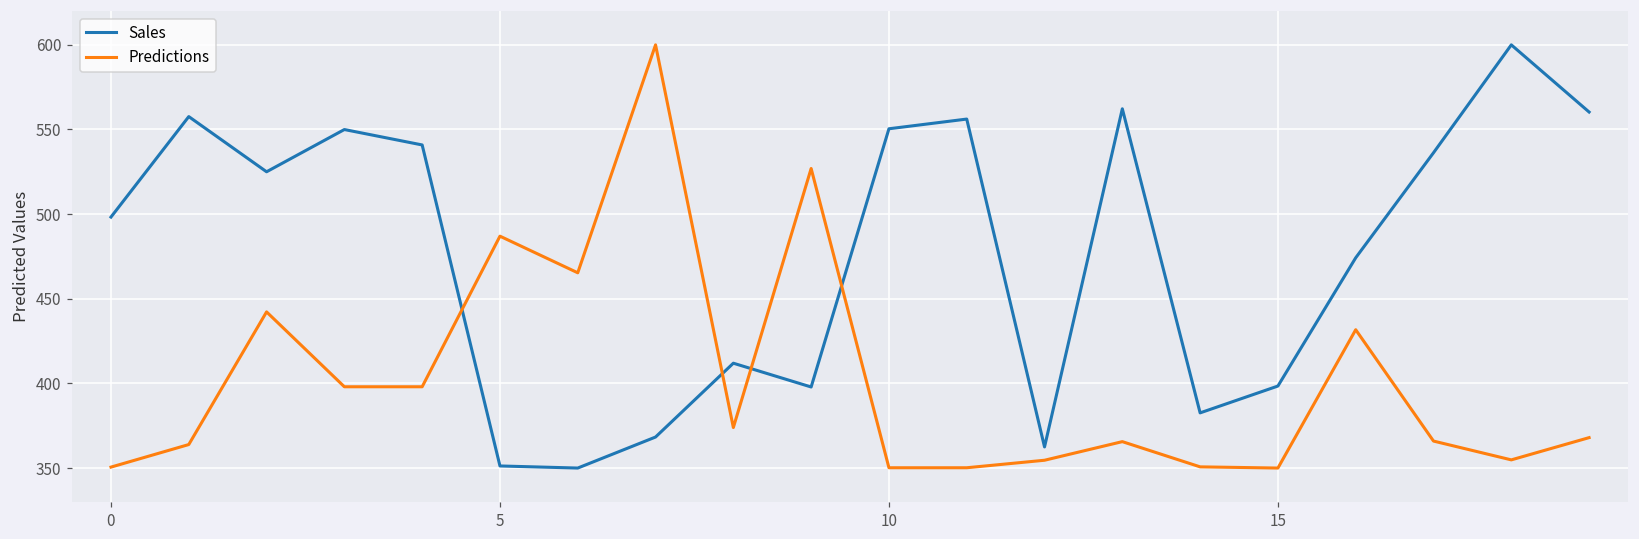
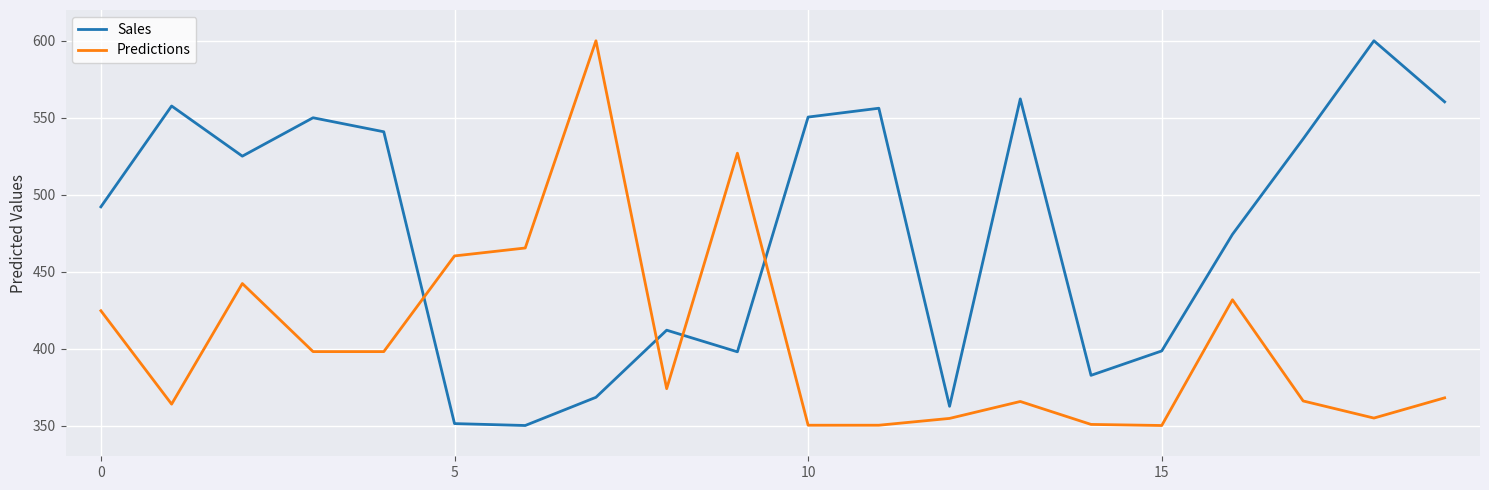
  {
    "Sales": {
-     "0": 498,
+     "0": 492,
      "5": 351,
      "10": 550,
      "15": 398
    },
    "Predictions": {
-     "0": 351,
-     "5": 487,
+     "0": 425,
+     "5": 460,
      "10": 350,
      "15": 350
    }
  }
